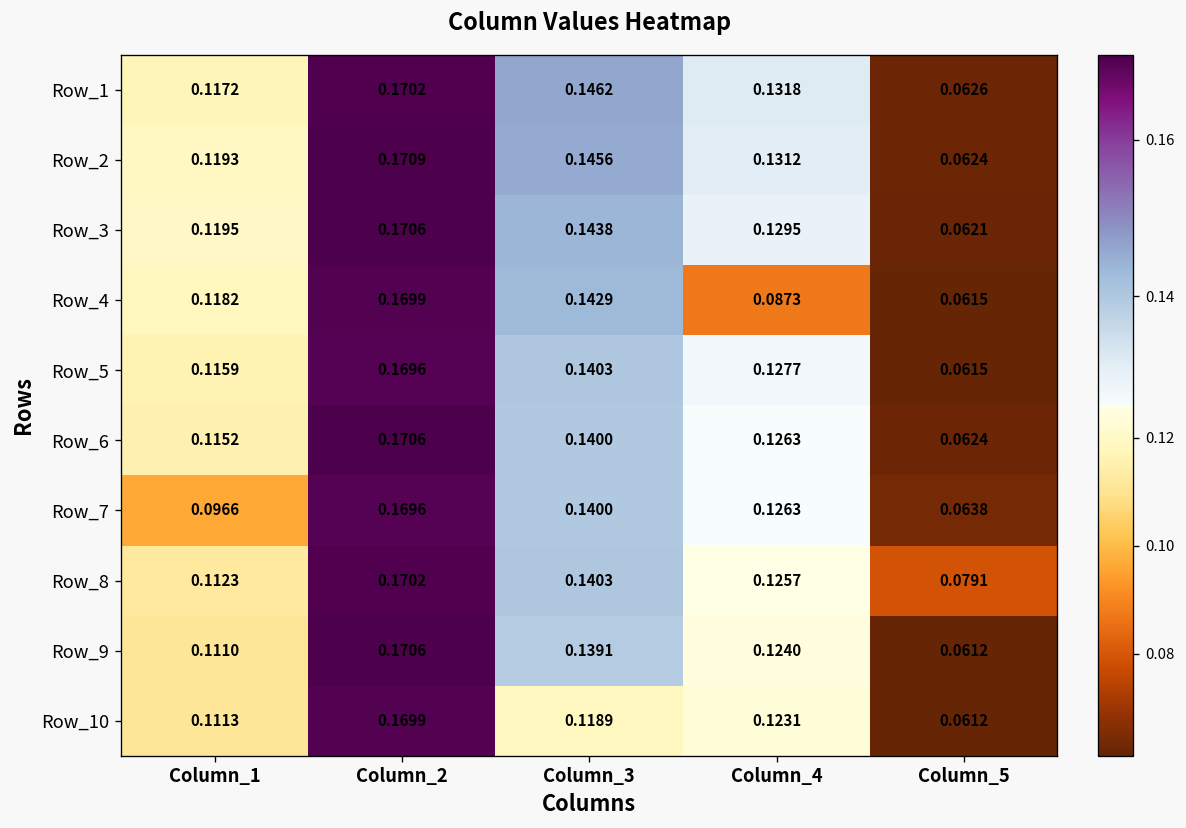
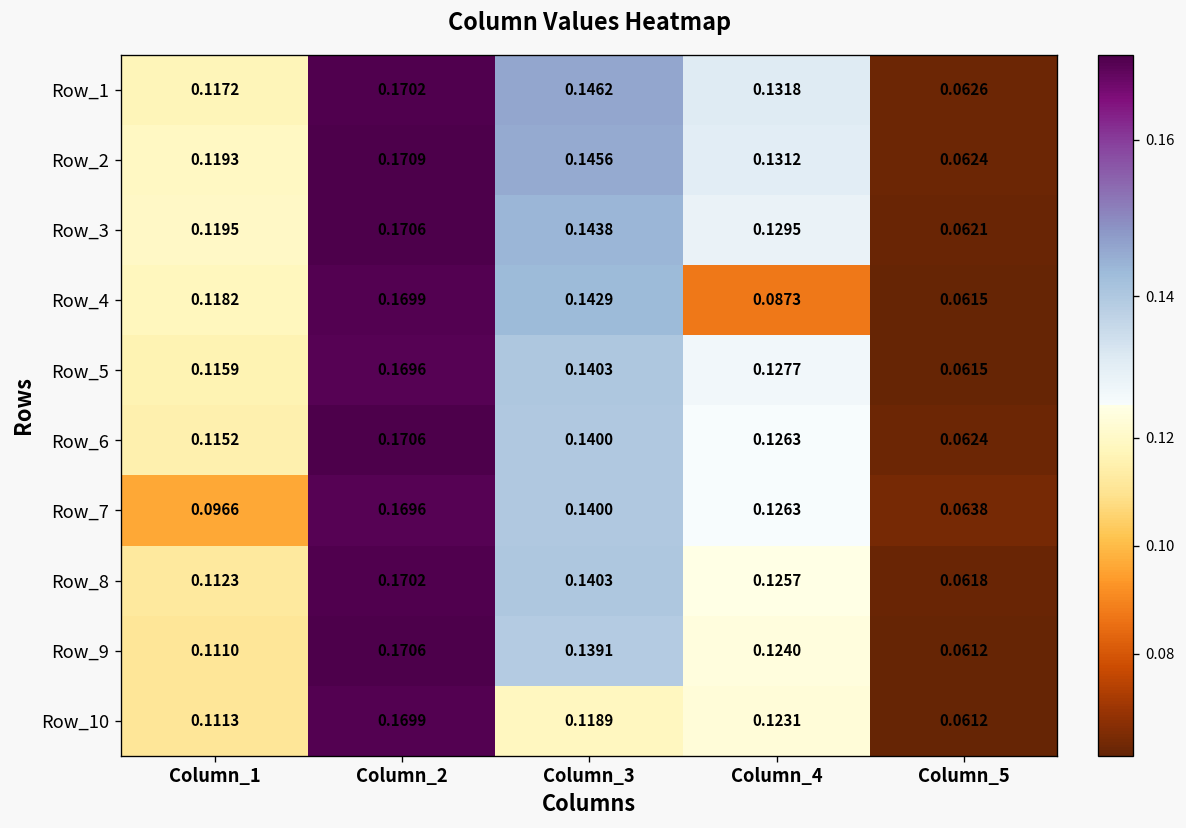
  {
    "Row_1": {
      "Column_1": 0.1172,
      "Column_2": 0.1702,
      "Column_3": 0.1462,
      "Column_4": 0.1318,
      "Column_5": 0.0626
    },
    "Row_2": {
      "Column_1": 0.1193,
      "Column_2": 0.1709,
      "Column_3": 0.1456,
      "Column_4": 0.1312,
      "Column_5": 0.0624
    },
    "Row_3": {
      "Column_1": 0.1195,
      "Column_2": 0.1706,
      "Column_3": 0.1438,
      "Column_4": 0.1295,
      "Column_5": 0.0621
    },
    "Row_4": {
      "Column_1": 0.1182,
      "Column_2": 0.1699,
      "Column_3": 0.1429,
      "Column_4": 0.0873,
      "Column_5": 0.0615
    },
    "Row_5": {
      "Column_1": 0.1159,
      "Column_2": 0.1696,
      "Column_3": 0.1403,
      "Column_4": 0.1277,
      "Column_5": 0.0615
    },
    "Row_6": {
      "Column_1": 0.1152,
      "Column_2": 0.1706,
      "Column_3": 0.1400,
      "Column_4": 0.1263,
      "Column_5": 0.0624
    },
    "Row_7": {
      "Column_1": 0.0966,
      "Column_2": 0.1696,
      "Column_3": 0.1400,
      "Column_4": 0.1263,
      "Column_5": 0.0638
    },
    "Row_8": {
      "Column_1": 0.1123,
      "Column_2": 0.1702,
      "Column_3": 0.1403,
      "Column_4": 0.1257,
-     "Column_5": 0.0791
+     "Column_5": 0.0618
    },
    "Row_9": {
      "Column_1": 0.1110,
      "Column_2": 0.1706,
      "Column_3": 0.1391,
      "Column_4": 0.1240,
      "Column_5": 0.0612
    },
    "Row_10": {
      "Column_1": 0.1113,
      "Column_2": 0.1699,
      "Column_3": 0.1189,
      "Column_4": 0.1231,
      "Column_5": 0.0612
    }
  }
